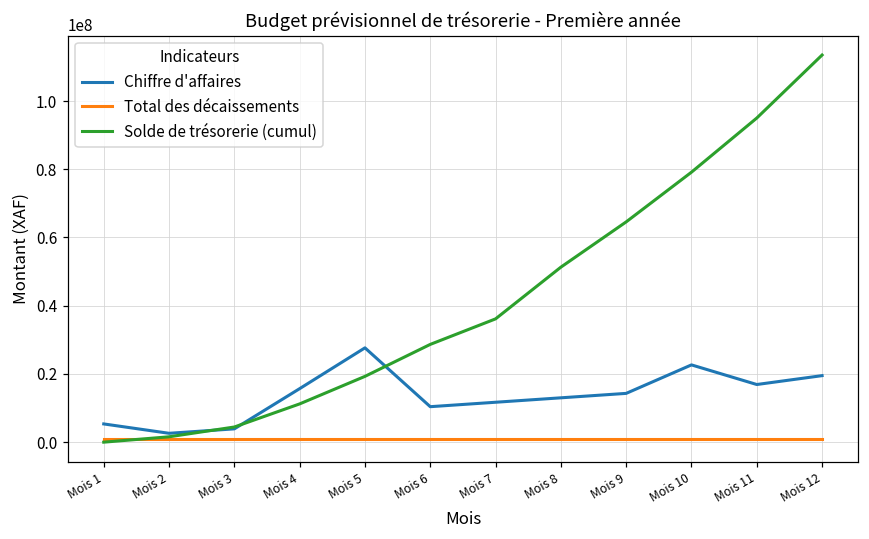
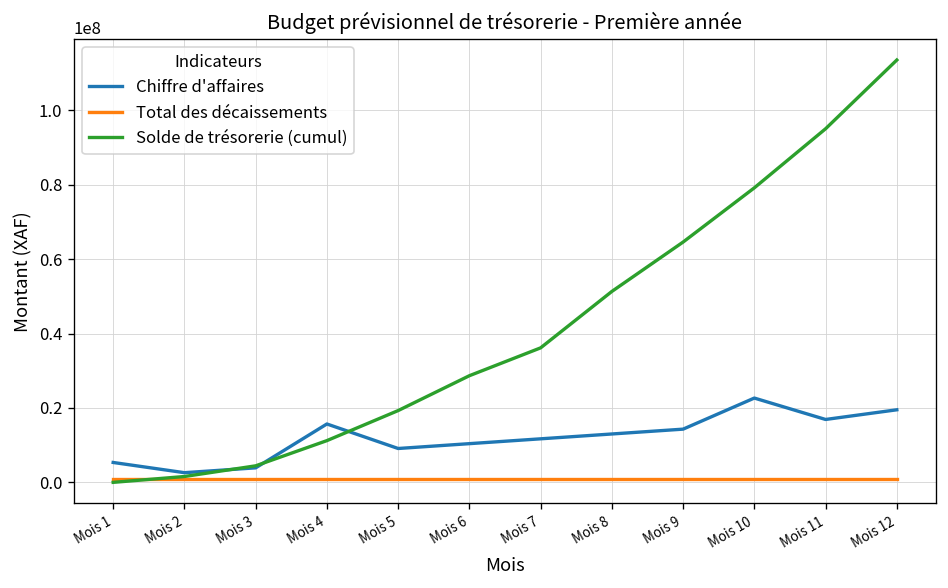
  {
    "Chiffre d'affaires": {
      "Mois 1": 5000000,
      "Mois 2": 3000000,
      "Mois 4": 16000000,
-     "Mois 5": 28000000,
+     "Mois 5": 9000000,
      "Mois 6": 10000000,
      "Mois 7": 12000000,
      "Mois 8": 13000000,
      "Mois 9": 14000000,
      "Mois 10": 23000000,
      "Mois 11": 17000000,
      "Mois 12": 20000000
    },
    "Total des décaissements": {
      "Mois 1": 1000000,
      "Mois 3": 1000000,
      "Mois 4": 1000000,
      "Mois 5": 1000000,
      "Mois 6": 1000000,
      "Mois 7": 1000000,
      "Mois 8": 1000000,
      "Mois 9": 1000000,
      "Mois 10": 1000000,
      "Mois 11": 1000000,
      "Mois 12": 1000000
    },
    "Solde de trésorerie (cumul)": {
      "Mois 1": 0,
      "Mois 4": 11000000,
      "Mois 5": 19000000,
      "Mois 6": 29000000,
      "Mois 7": 36000000,
      "Mois 8": 51000000,
      "Mois 9": 65000000,
      "Mois 10": 79000000,
      "Mois 11": 95000000,
      "Mois 12": 113000000
    }
  }
